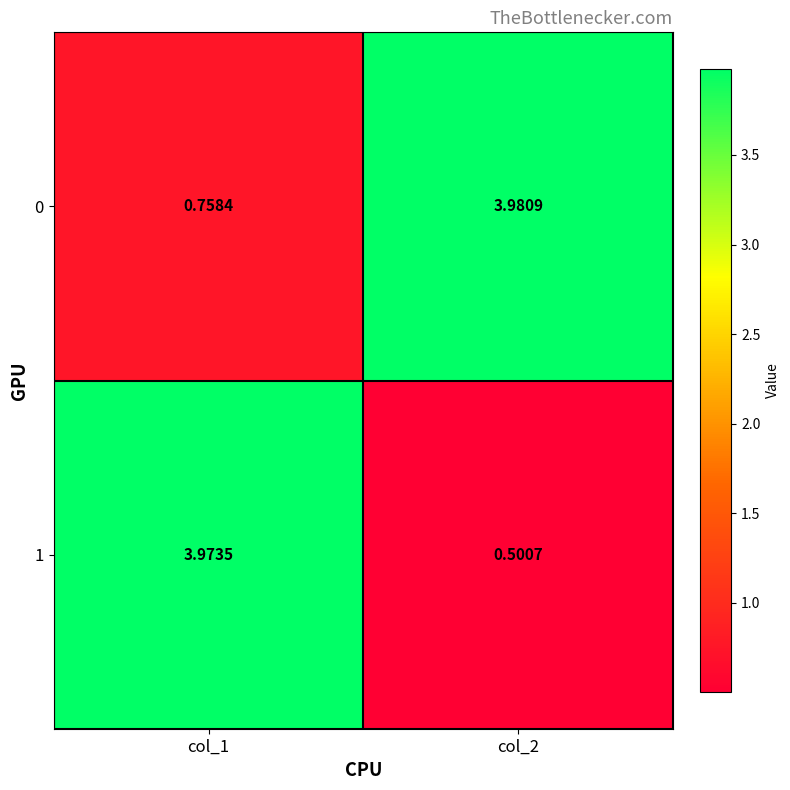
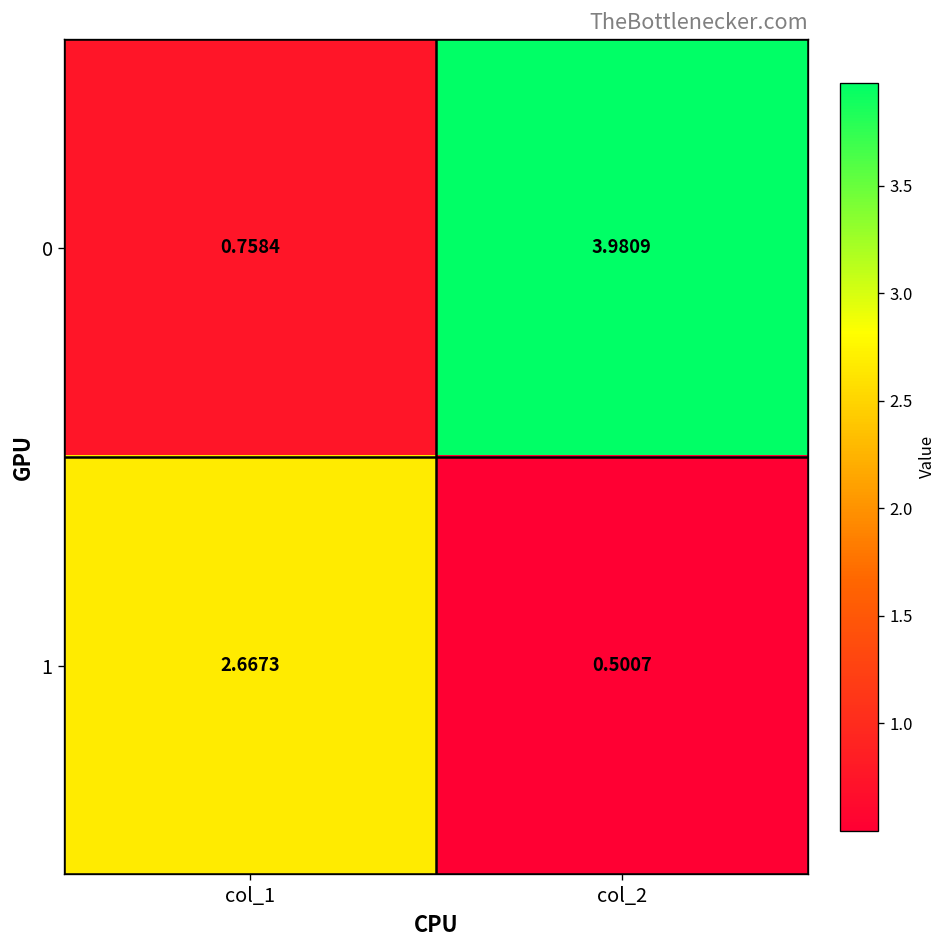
  {
    "0": {
      "col_1": 0.7584,
      "col_2": 3.9809
    },
    "1": {
-     "col_1": 3.9735,
+     "col_1": 2.6673,
      "col_2": 0.5007
    }
  }
